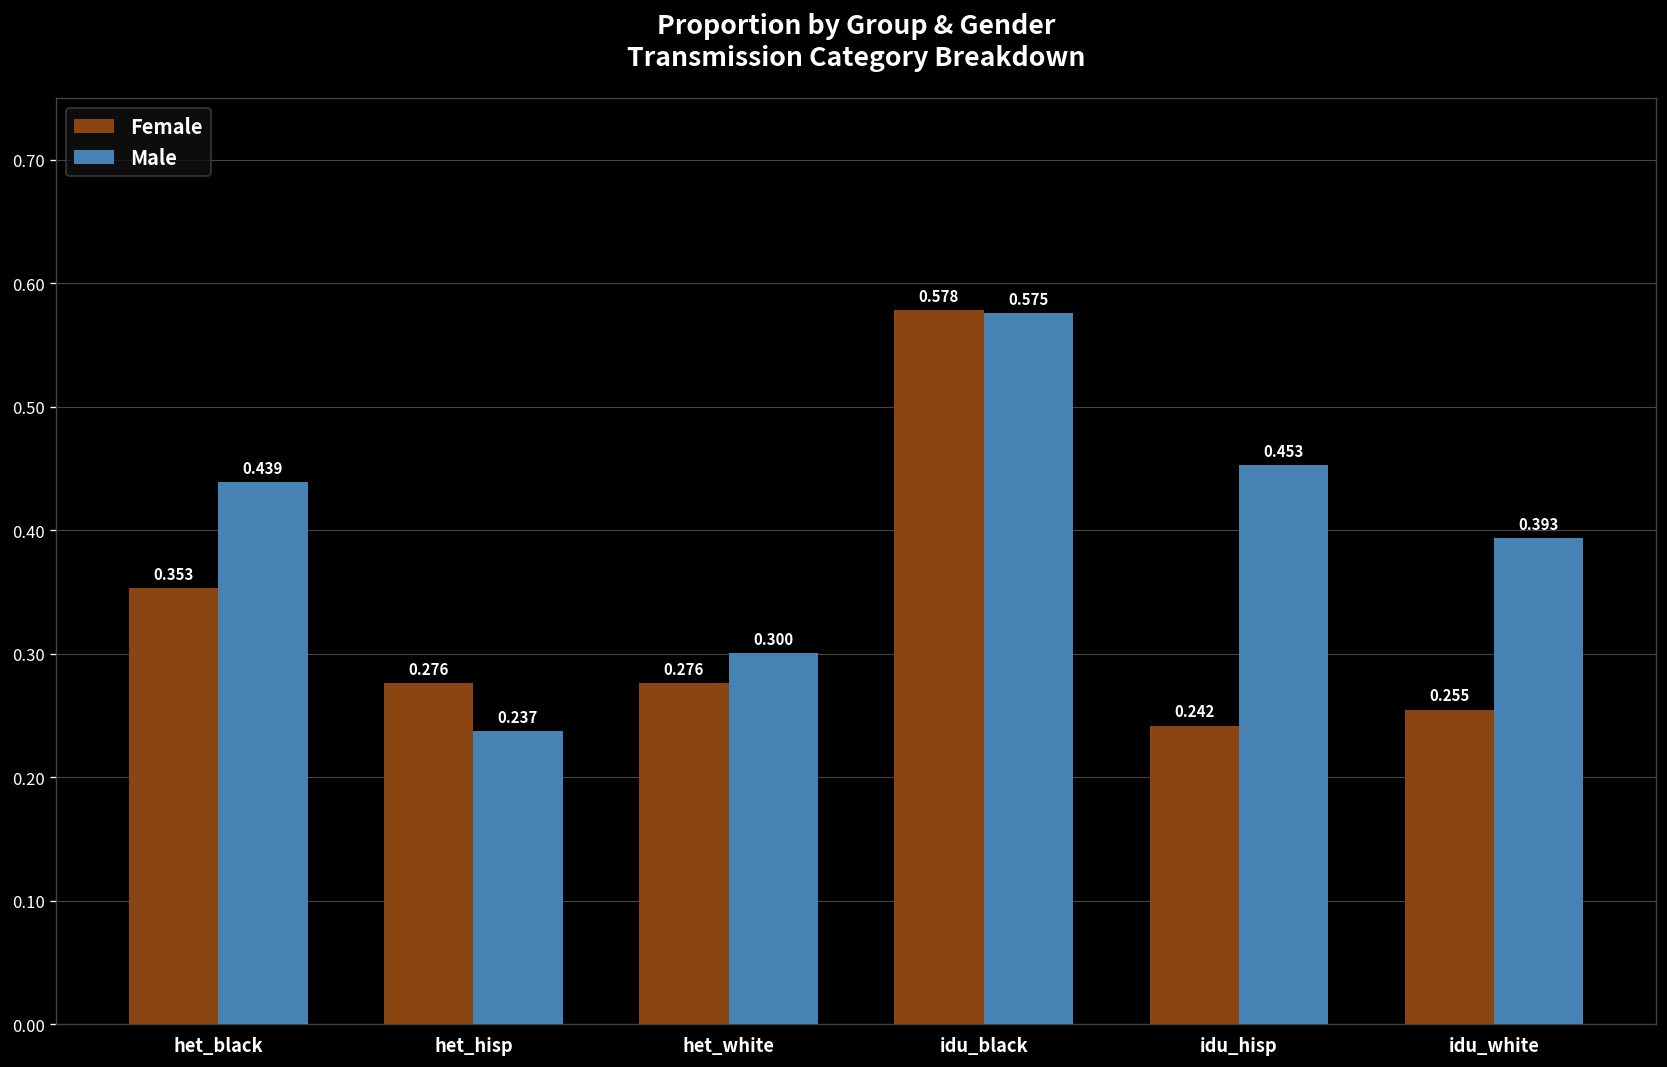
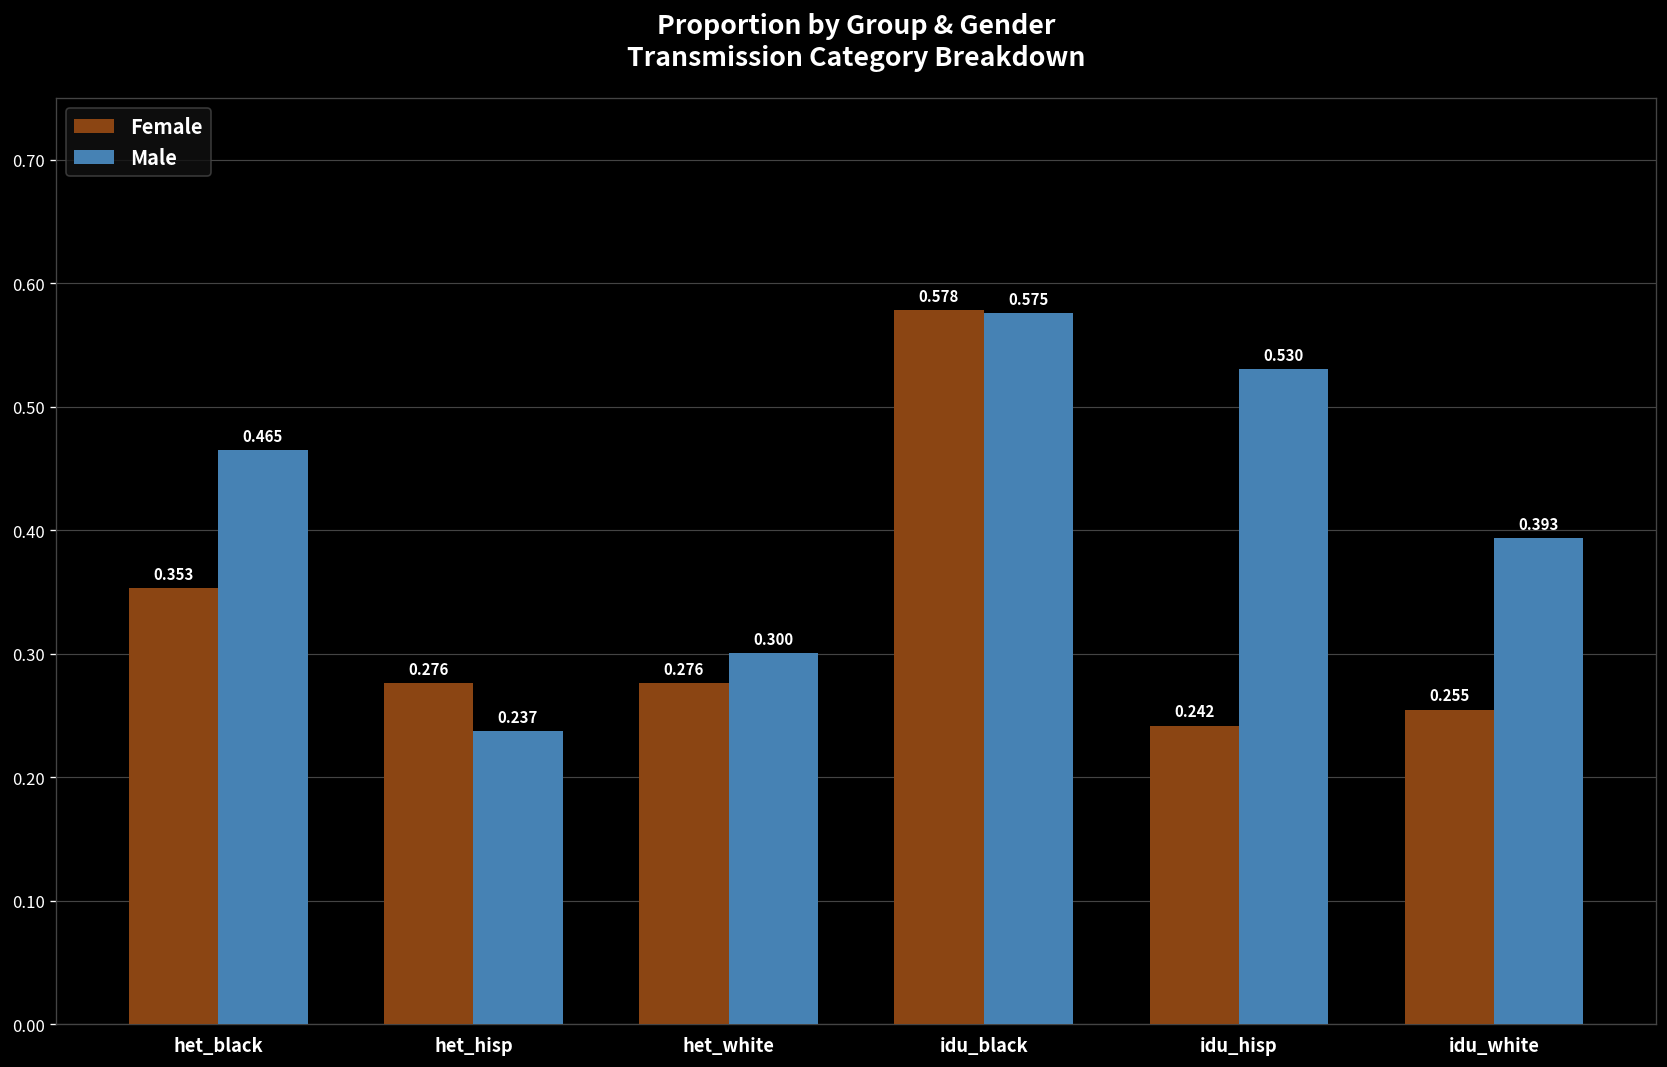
  {
    "Female": {
      "het_black": 0.353,
      "het_hisp": 0.276,
      "het_white": 0.276,
      "idu_black": 0.578,
      "idu_hisp": 0.242,
      "idu_white": 0.255
    },
    "Male": {
-     "het_black": 0.439,
+     "het_black": 0.465,
      "het_hisp": 0.237,
      "het_white": 0.300,
      "idu_black": 0.575,
-     "idu_hisp": 0.453,
+     "idu_hisp": 0.530,
      "idu_white": 0.393
    }
  }
